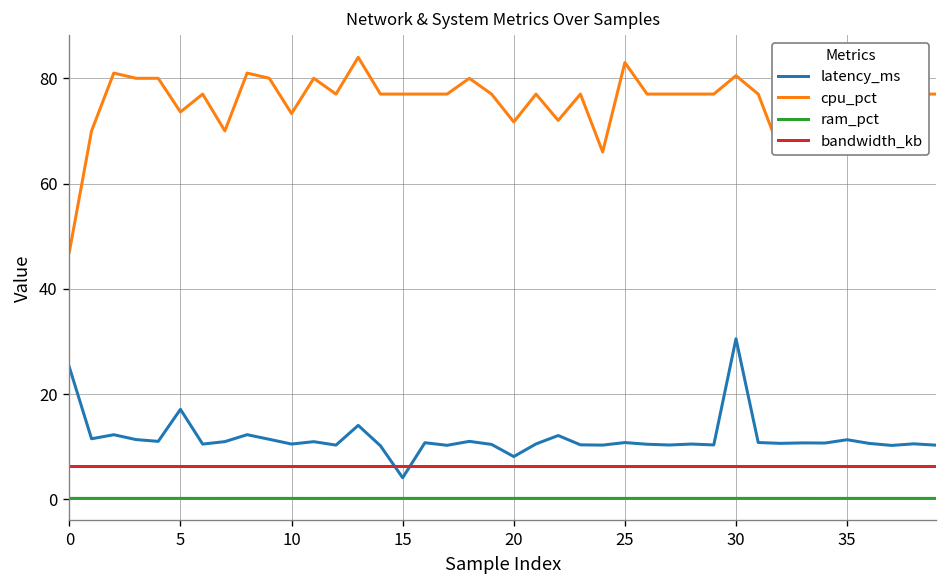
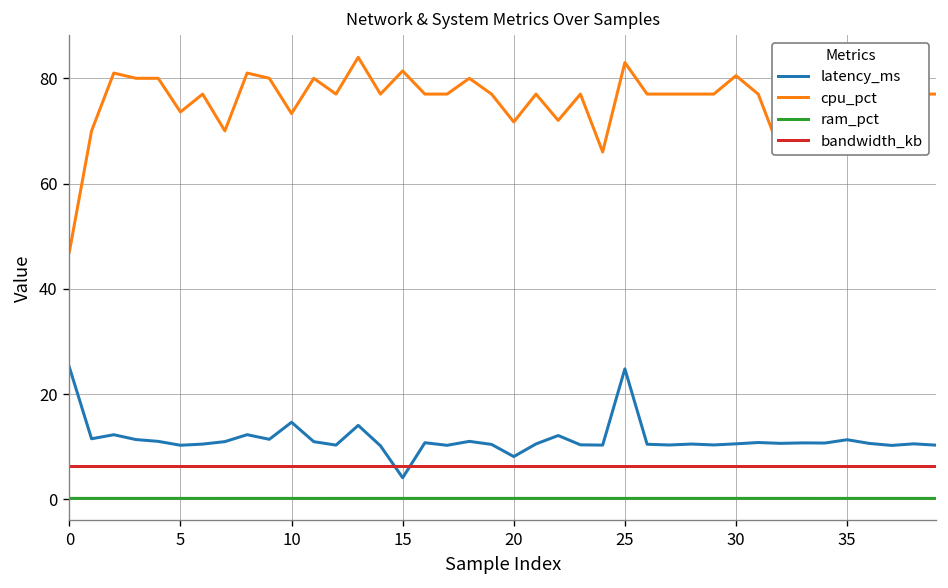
  {
    "latency_ms": {
      "0": 25,
-     "5": 17,
-     "10": 10,
+     "5": 10,
+     "10": 15,
      "15": 4,
      "20": 8,
-     "25": 11,
-     "30": 31,
+     "25": 25,
+     "30": 11,
      "35": 11
    },
    "cpu_pct": {
      "0": 47,
      "5": 74,
      "10": 73,
-     "15": 77,
+     "15": 81,
      "20": 72,
      "25": 83,
      "30": 81
    },
    "ram_pct": {
      "0": 0,
      "5": 0,
      "10": 0,
      "15": 0,
      "20": 0,
      "25": 0,
      "30": 0,
      "35": 0
    },
    "bandwidth_kb": {
      "0": 6,
      "5": 6,
      "10": 6,
      "15": 6,
      "20": 6,
      "25": 6,
      "30": 6,
      "35": 6
    }
  }
